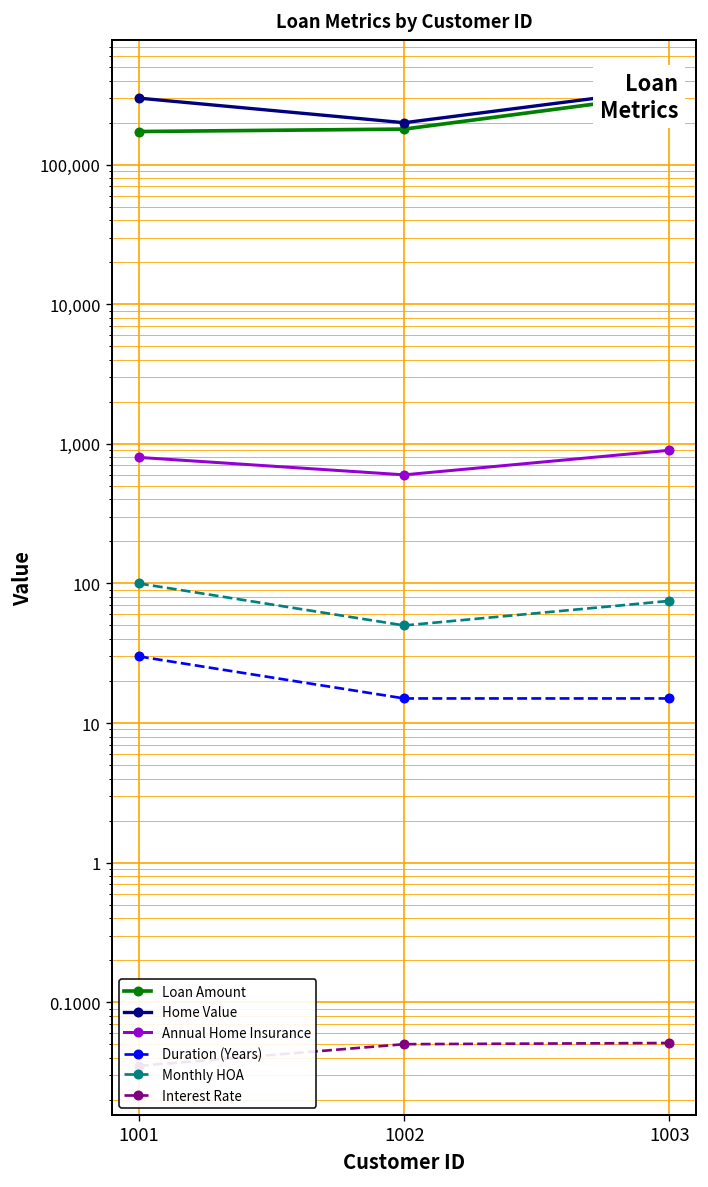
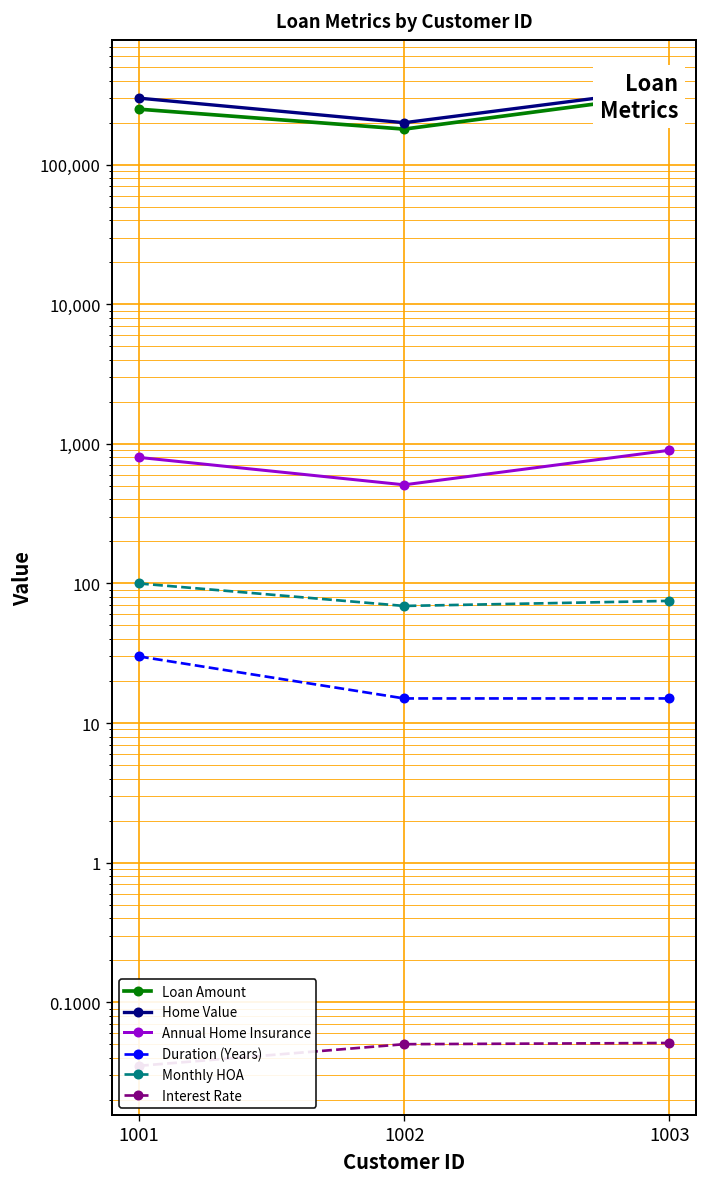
  {
    "Loan Amount": {
-     "1001": "170,000",
+     "1001": "250,000",
      "1002": "180,000"
    },
    "Home Value": {
      "1001": "300,000",
      "1002": "200,000"
    },
    "Annual Home Insurance": {
      "1001": "800",
-     "1002": "600",
+     "1002": "500",
      "1003": "900"
    },
    "Duration (Years)": {
      "1001": "30",
      "1002": "15",
      "1003": "15"
    },
    "Monthly HOA": {
      "1001": "100",
-     "1002": "50",
+     "1002": "70",
      "1003": "80"
    },
    "Interest Rate": {
      "1002": "0.050",
      "1003": "0.05"
    }
  }
